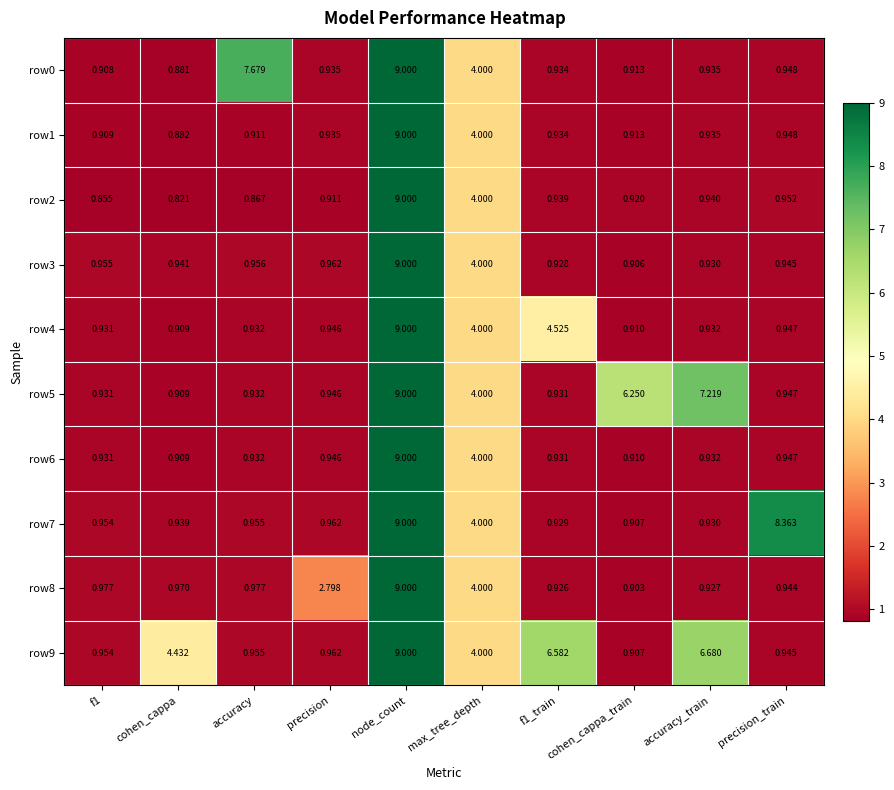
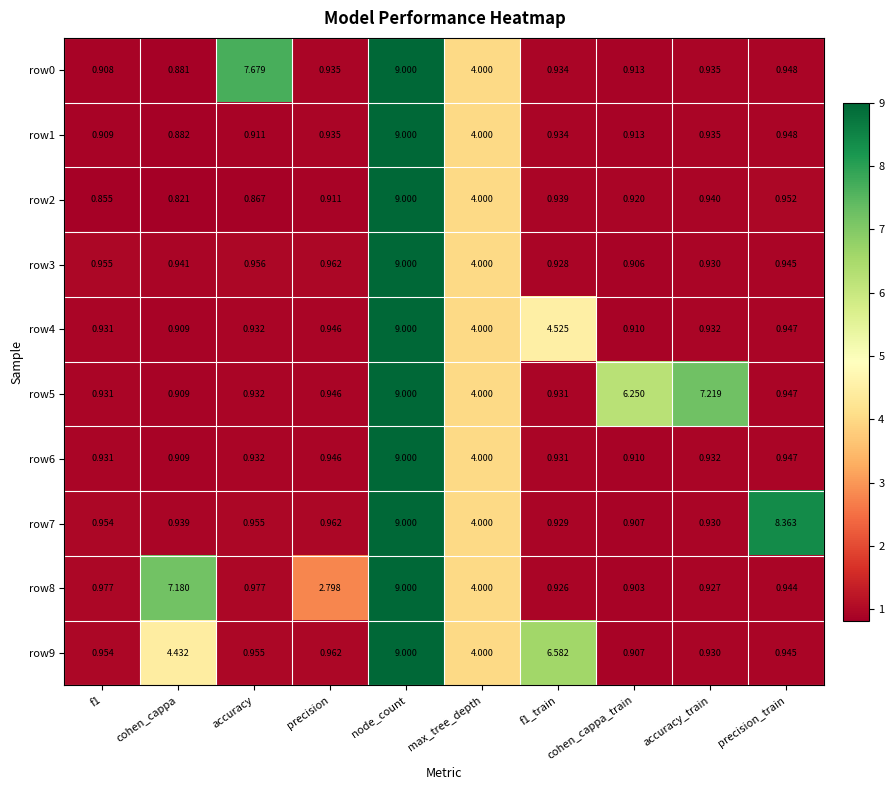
  {
    "row0": {
      "f1": 0.908,
      "cohen_cappa": 0.881,
      "accuracy": 7.679,
      "precision": 0.935,
      "node_count": 9.000,
      "max_tree_depth": 4.000,
      "f1_train": 0.934,
      "cohen_cappa_train": 0.913,
      "accuracy_train": 0.935,
      "precision_train": 0.948
    },
    "row1": {
      "f1": 0.909,
      "cohen_cappa": 0.882,
      "accuracy": 0.911,
      "precision": 0.935,
      "node_count": 9.000,
      "max_tree_depth": 4.000,
      "f1_train": 0.934,
      "cohen_cappa_train": 0.913,
      "accuracy_train": 0.935,
      "precision_train": 0.948
    },
    "row2": {
      "f1": 0.855,
      "cohen_cappa": 0.821,
      "accuracy": 0.867,
      "precision": 0.911,
      "node_count": 9.000,
      "max_tree_depth": 4.000,
      "f1_train": 0.939,
      "cohen_cappa_train": 0.920,
      "accuracy_train": 0.940,
      "precision_train": 0.952
    },
    "row3": {
      "f1": 0.955,
      "cohen_cappa": 0.941,
      "accuracy": 0.956,
      "precision": 0.962,
      "node_count": 9.000,
      "max_tree_depth": 4.000,
      "f1_train": 0.928,
      "cohen_cappa_train": 0.906,
      "accuracy_train": 0.930,
      "precision_train": 0.945
    },
    "row4": {
      "f1": 0.931,
      "cohen_cappa": 0.909,
      "accuracy": 0.932,
      "precision": 0.946,
      "node_count": 9.000,
      "max_tree_depth": 4.000,
      "f1_train": 4.525,
      "cohen_cappa_train": 0.910,
      "accuracy_train": 0.932,
      "precision_train": 0.947
    },
    "row5": {
      "f1": 0.931,
      "cohen_cappa": 0.909,
      "accuracy": 0.932,
      "precision": 0.946,
      "node_count": 9.000,
      "max_tree_depth": 4.000,
      "f1_train": 0.931,
      "cohen_cappa_train": 6.250,
      "accuracy_train": 7.219,
      "precision_train": 0.947
    },
    "row6": {
      "f1": 0.931,
      "cohen_cappa": 0.909,
      "accuracy": 0.932,
      "precision": 0.946,
      "node_count": 9.000,
      "max_tree_depth": 4.000,
      "f1_train": 0.931,
      "cohen_cappa_train": 0.910,
      "accuracy_train": 0.932,
      "precision_train": 0.947
    },
    "row7": {
      "f1": 0.954,
      "cohen_cappa": 0.939,
      "accuracy": 0.955,
      "precision": 0.962,
      "node_count": 9.000,
      "max_tree_depth": 4.000,
      "f1_train": 0.929,
      "cohen_cappa_train": 0.907,
      "accuracy_train": 0.930,
      "precision_train": 8.363
    },
    "row8": {
      "f1": 0.977,
-     "cohen_cappa": 0.970,
+     "cohen_cappa": 7.180,
      "accuracy": 0.977,
      "precision": 2.798,
      "node_count": 9.000,
      "max_tree_depth": 4.000,
      "f1_train": 0.926,
      "cohen_cappa_train": 0.903,
      "accuracy_train": 0.927,
      "precision_train": 0.944
    },
    "row9": {
      "f1": 0.954,
      "cohen_cappa": 4.432,
      "accuracy": 0.955,
      "precision": 0.962,
      "node_count": 9.000,
      "max_tree_depth": 4.000,
      "f1_train": 6.582,
      "cohen_cappa_train": 0.907,
-     "accuracy_train": 6.680,
+     "accuracy_train": 0.930,
      "precision_train": 0.945
    }
  }
